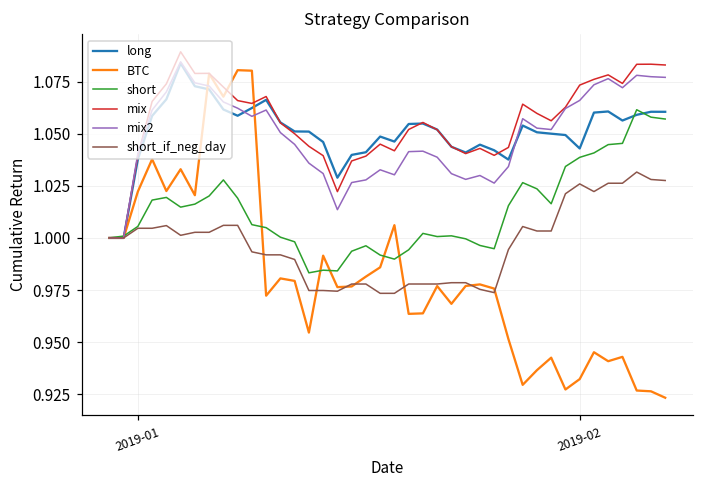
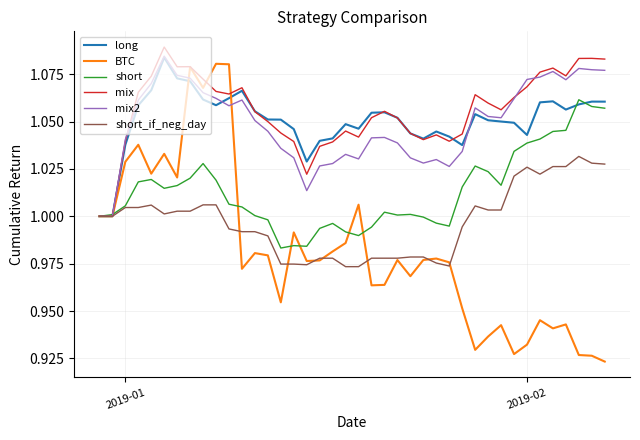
  {
    "long": {
      "2019-01": 1.038,
      "2019-02": 1.043
    },
    "BTC": {
-     "2019-01": 1.022,
+     "2019-01": 1.029,
      "2019-02": 0.932
    },
    "short": {
      "2019-02": 1.039
    },
    "mix": {
-     "2019-02": 1.073
+     "2019-02": 1.068
    },
    "mix2": {
-     "2019-02": 1.066
+     "2019-02": 1.072
    },
    "short_if_neg_day": {
      "2019-02": 1.026
    }
  }
